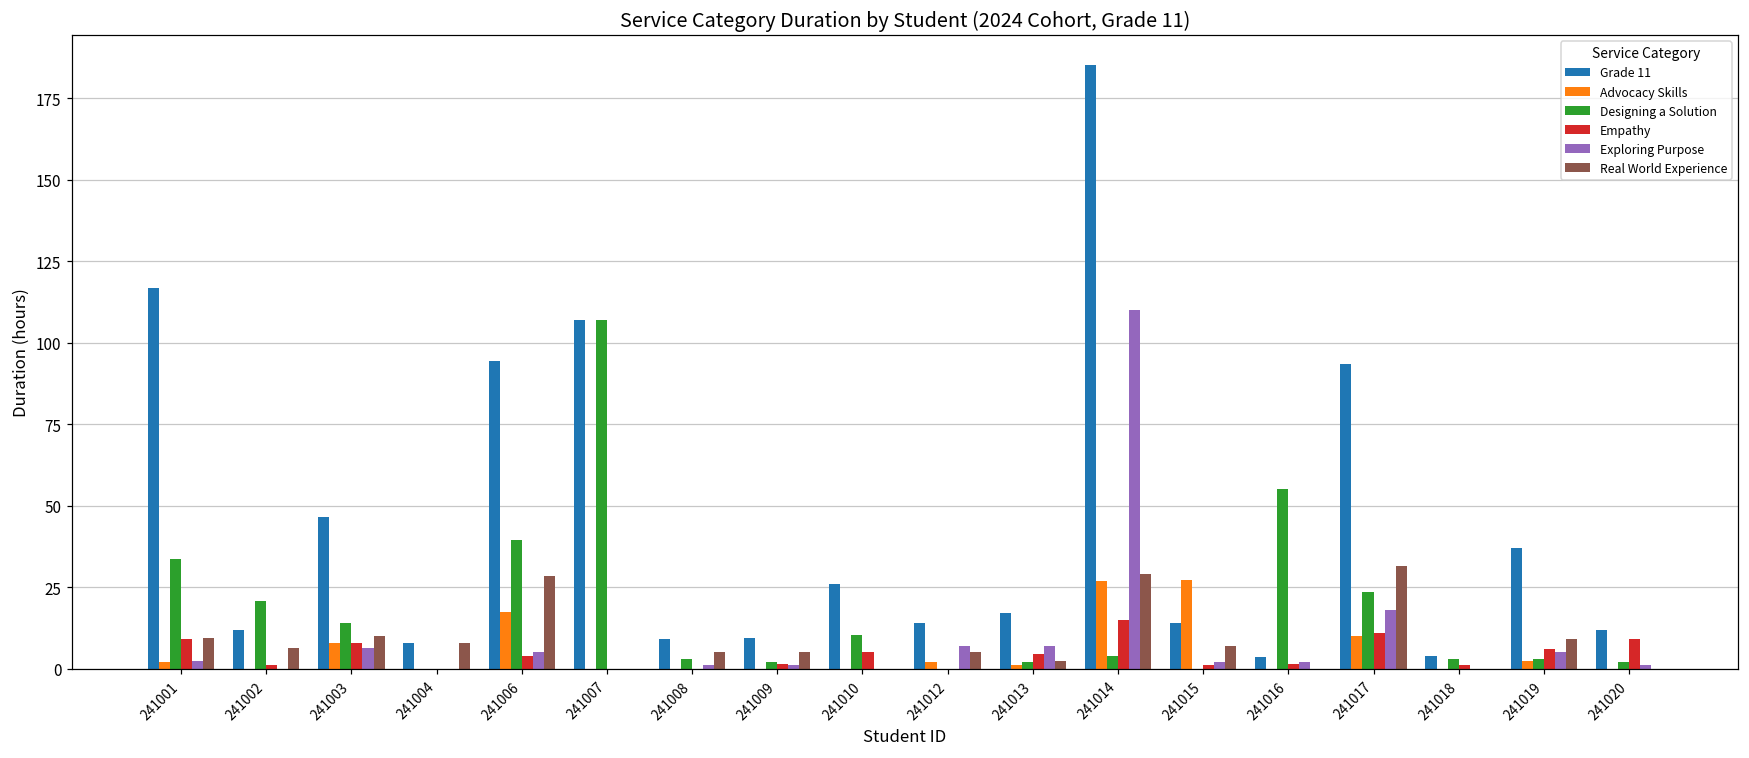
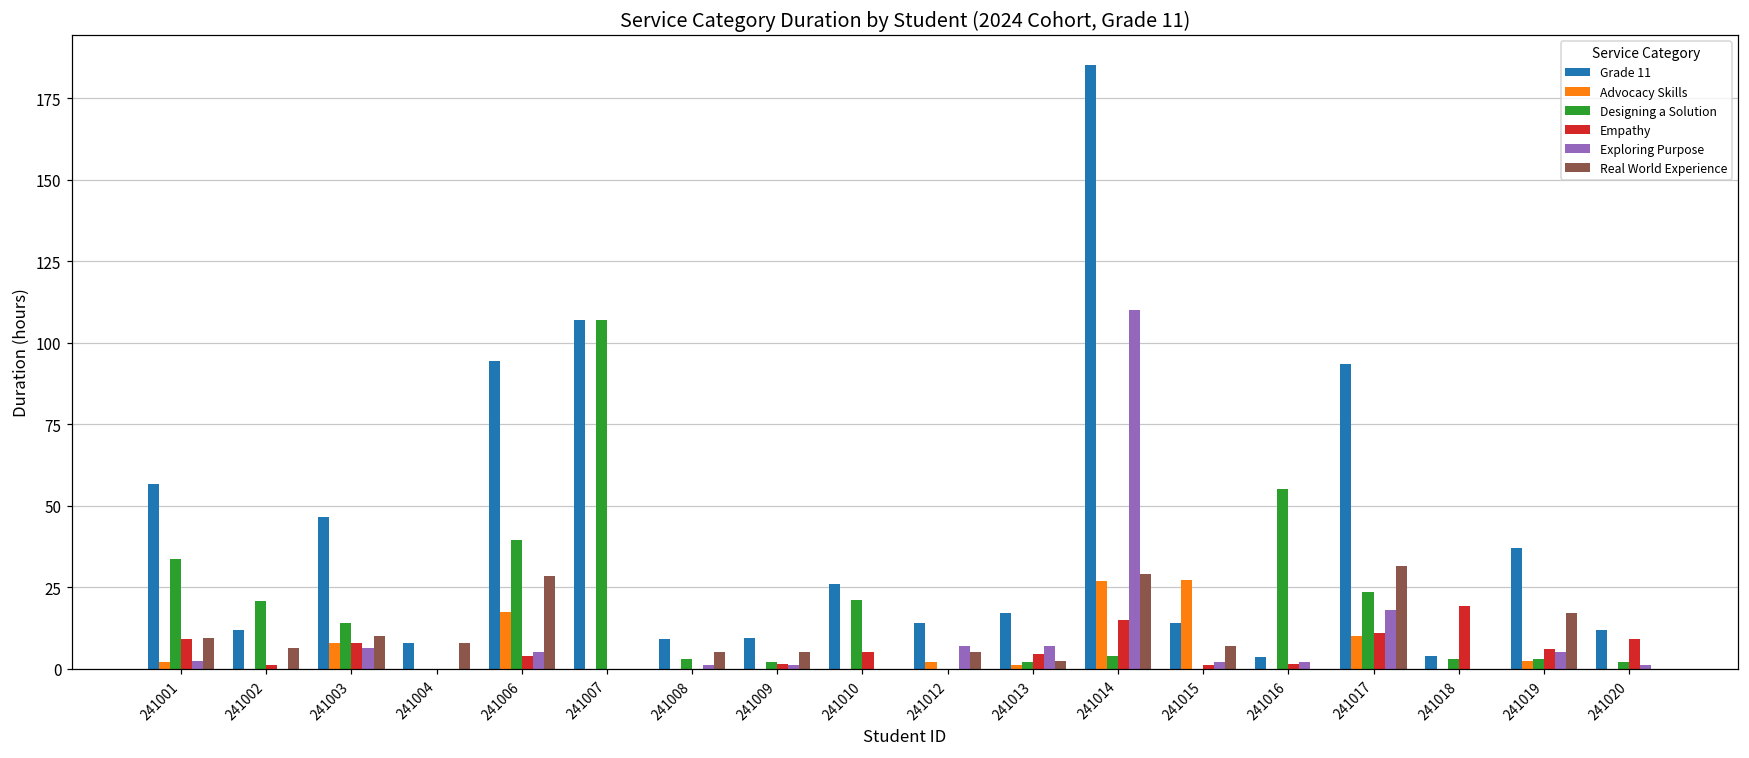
  {
    "Grade 11": {
-     "241001": 117,
+     "241001": 57,
      "241002": 12,
      "241003": 47,
      "241004": 8,
      "241006": 95,
      "241007": 107,
      "241008": 9,
      "241009": 10,
      "241010": 26,
      "241012": 14,
      "241013": 17,
      "241014": 185,
      "241015": 14,
      "241016": 4,
      "241017": 94,
      "241018": 4,
      "241019": 37,
      "241020": 12
    },
    "Advocacy Skills": {
      "241001": 2,
      "241002": 0,
      "241003": 8,
      "241004": 0,
      "241006": 18,
      "241007": 0,
      "241008": 0,
      "241009": 0,
      "241010": 0,
      "241012": 2,
      "241013": 1,
      "241014": 27,
      "241015": 27,
      "241016": 0,
      "241017": 10,
      "241018": 0,
      "241019": 3,
      "241020": 0
    },
    "Designing a Solution": {
      "241001": 34,
      "241002": 21,
      "241003": 14,
      "241004": 0,
      "241006": 40,
      "241007": 107,
      "241008": 3,
      "241009": 2,
-     "241010": 10,
+     "241010": 21,
      "241012": 0,
      "241013": 2,
      "241014": 4,
      "241015": 0,
      "241016": 55,
      "241017": 24,
      "241018": 3,
      "241019": 3,
      "241020": 2
    },
    "Empathy": {
      "241001": 9,
      "241002": 1,
      "241003": 8,
      "241004": 0,
      "241006": 4,
      "241007": 0,
      "241008": 0,
      "241009": 2,
      "241010": 5,
      "241012": 0,
      "241013": 5,
      "241014": 15,
      "241015": 1,
      "241016": 2,
      "241017": 11,
-     "241018": 1,
+     "241018": 19,
      "241019": 6,
      "241020": 9
    },
    "Exploring Purpose": {
      "241001": 3,
      "241002": 0,
      "241003": 7,
      "241004": 0,
      "241006": 5,
      "241007": 0,
      "241008": 1,
      "241009": 1,
      "241010": 0,
      "241012": 7,
      "241013": 7,
      "241014": 110,
      "241015": 2,
      "241016": 2,
      "241017": 18,
      "241018": 0,
      "241019": 5,
      "241020": 1
    },
    "Real World Experience": {
      "241001": 9,
      "241002": 7,
      "241003": 10,
      "241004": 8,
      "241006": 29,
      "241007": 0,
      "241008": 5,
      "241009": 5,
      "241010": 0,
      "241012": 5,
      "241013": 3,
      "241014": 29,
      "241015": 7,
      "241016": 0,
      "241017": 31,
      "241018": 0,
-     "241019": 9,
+     "241019": 17,
      "241020": 0
    }
  }
